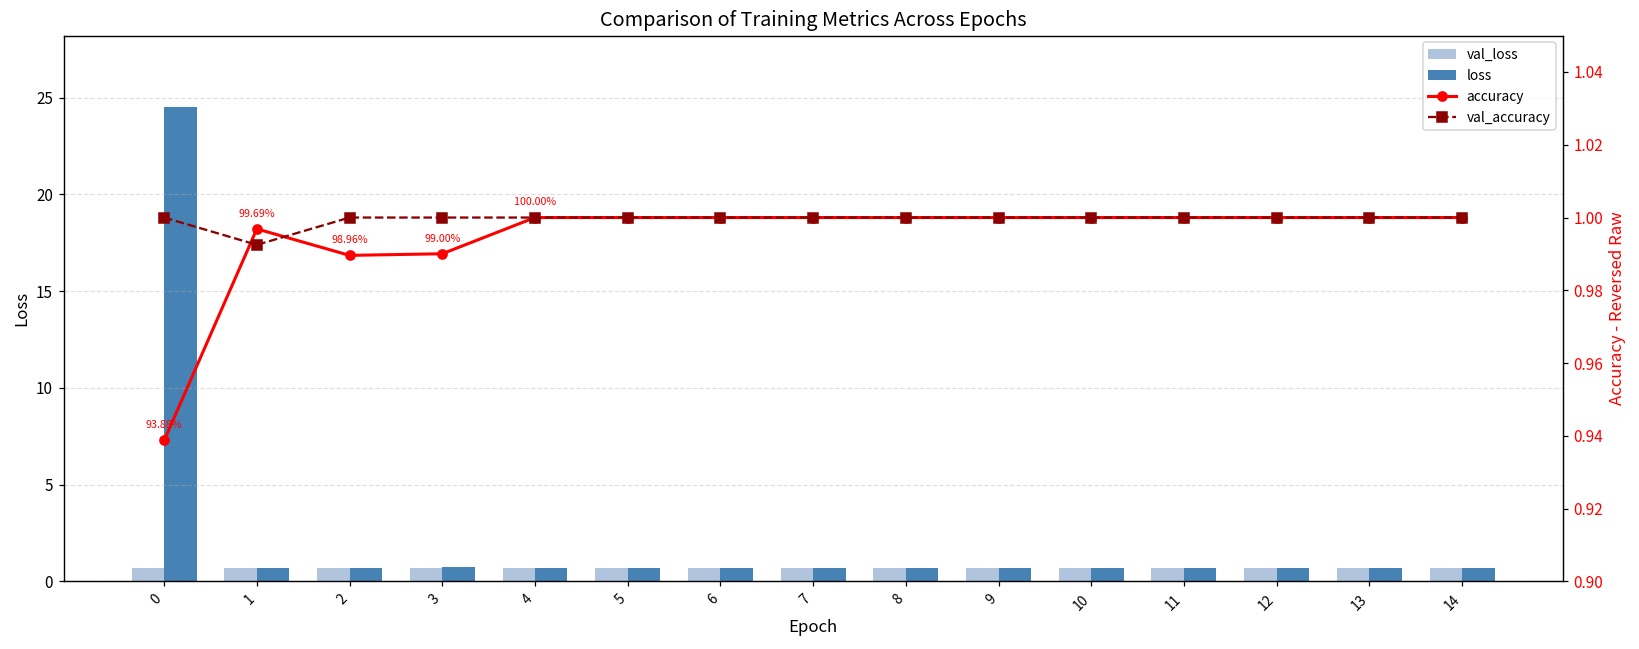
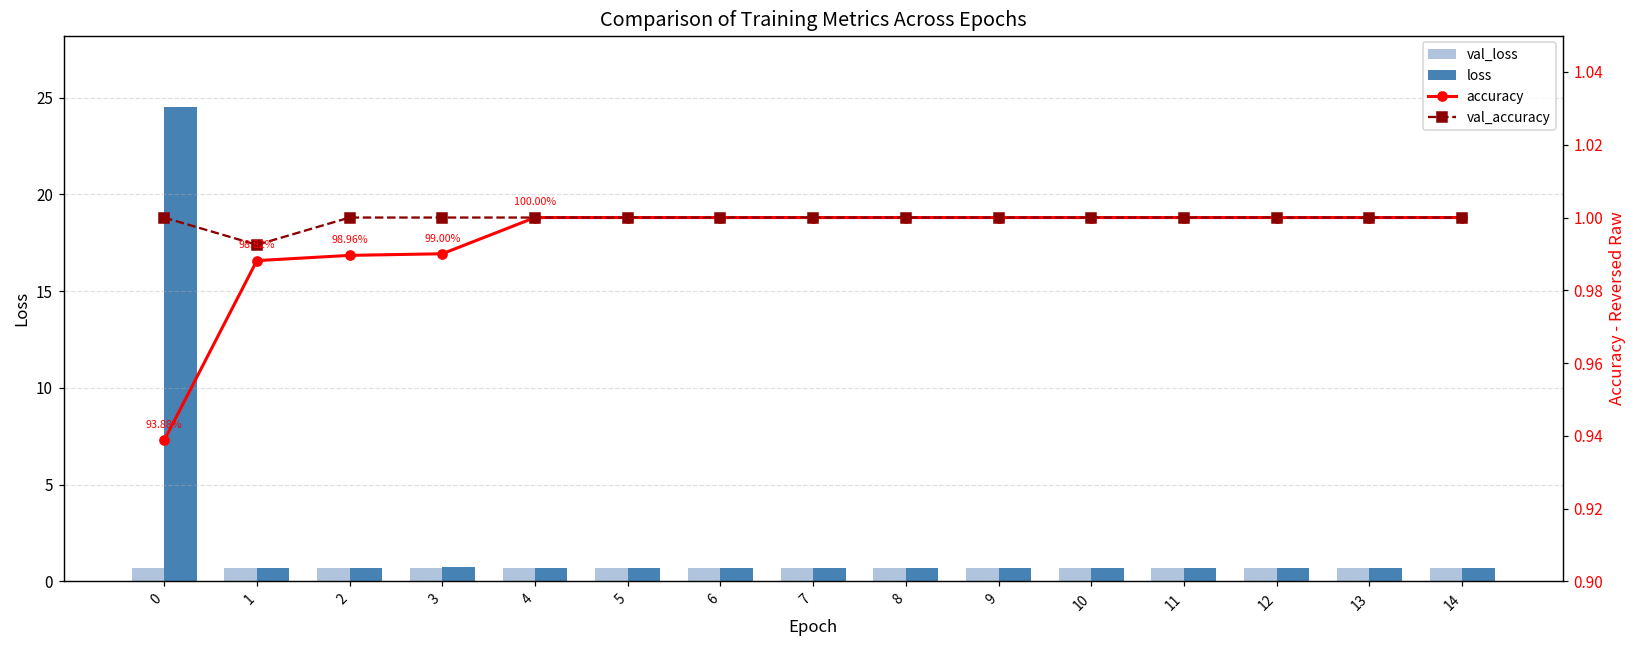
  {
    "accuracy": {
      "0": "93.88%",
-     "1": "99.69%",
+     "1": "98.82%",
      "2": "98.96%",
      "3": "99.00%"
    }
  }
